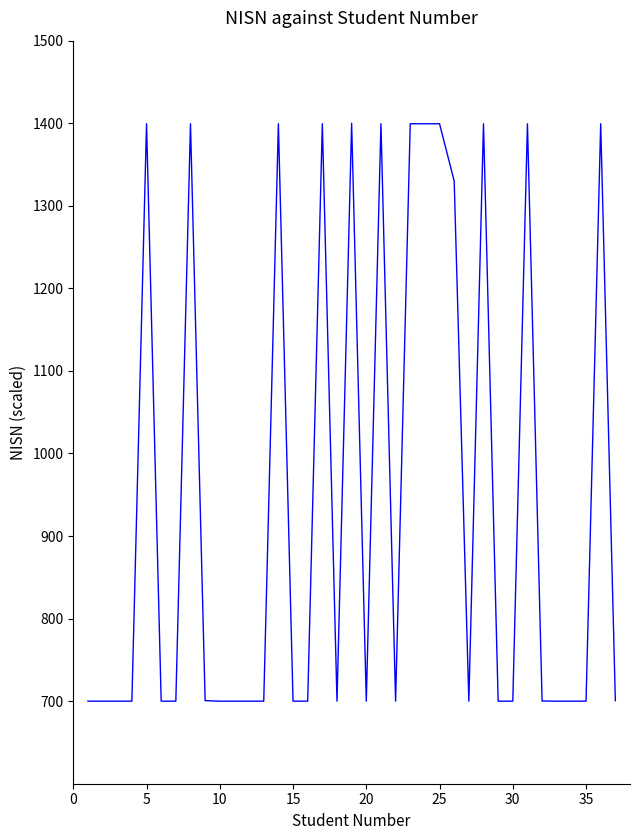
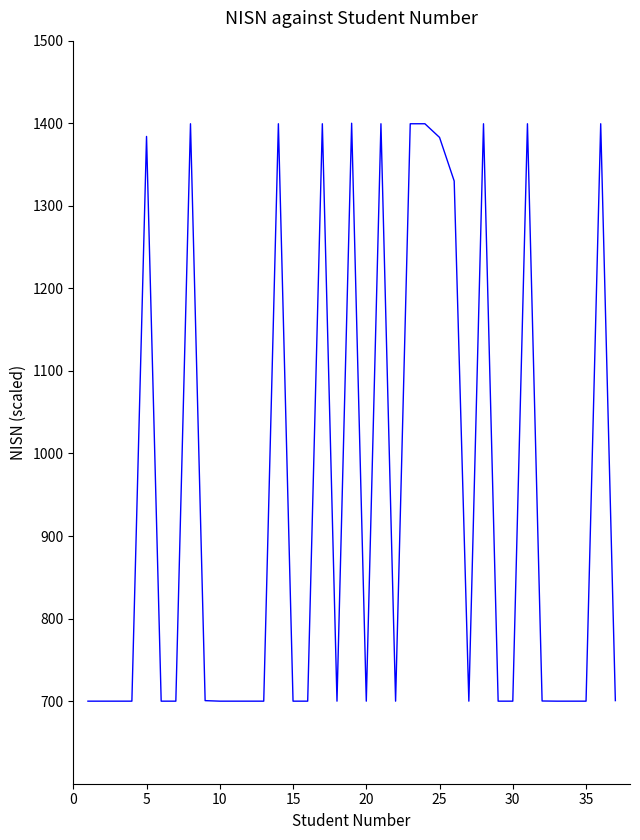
  {
-   "5": 1400,
+   "5": 1380,
    "10": 700,
    "15": 700,
    "20": 700,
-   "25": 1400,
+   "25": 1380,
    "30": 700,
    "35": 700
  }
